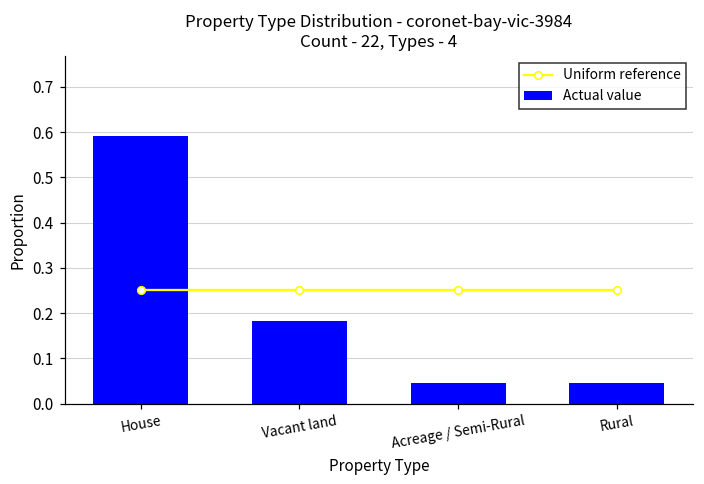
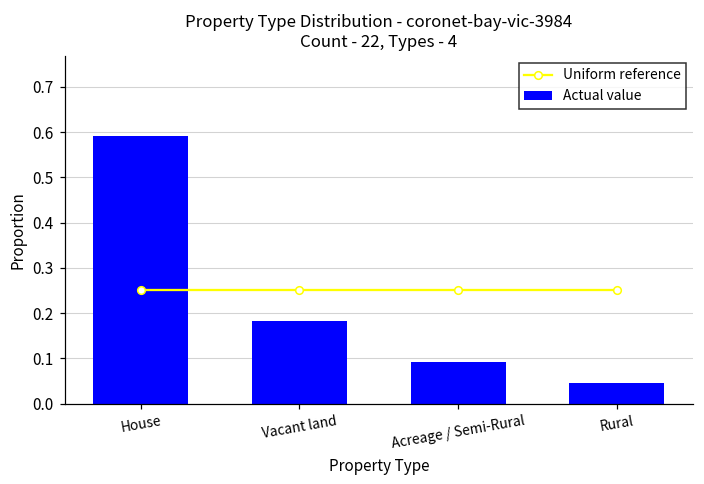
  {
    "Uniform reference": {
      "House": 0.25,
      "Vacant land": 0.25,
      "Acreage / Semi-Rural": 0.25,
      "Rural": 0.25
    },
    "Actual value": {
      "House": 0.59,
      "Vacant land": 0.18,
-     "Acreage / Semi-Rural": 0.05,
+     "Acreage / Semi-Rural": 0.09,
      "Rural": 0.05
    }
  }
